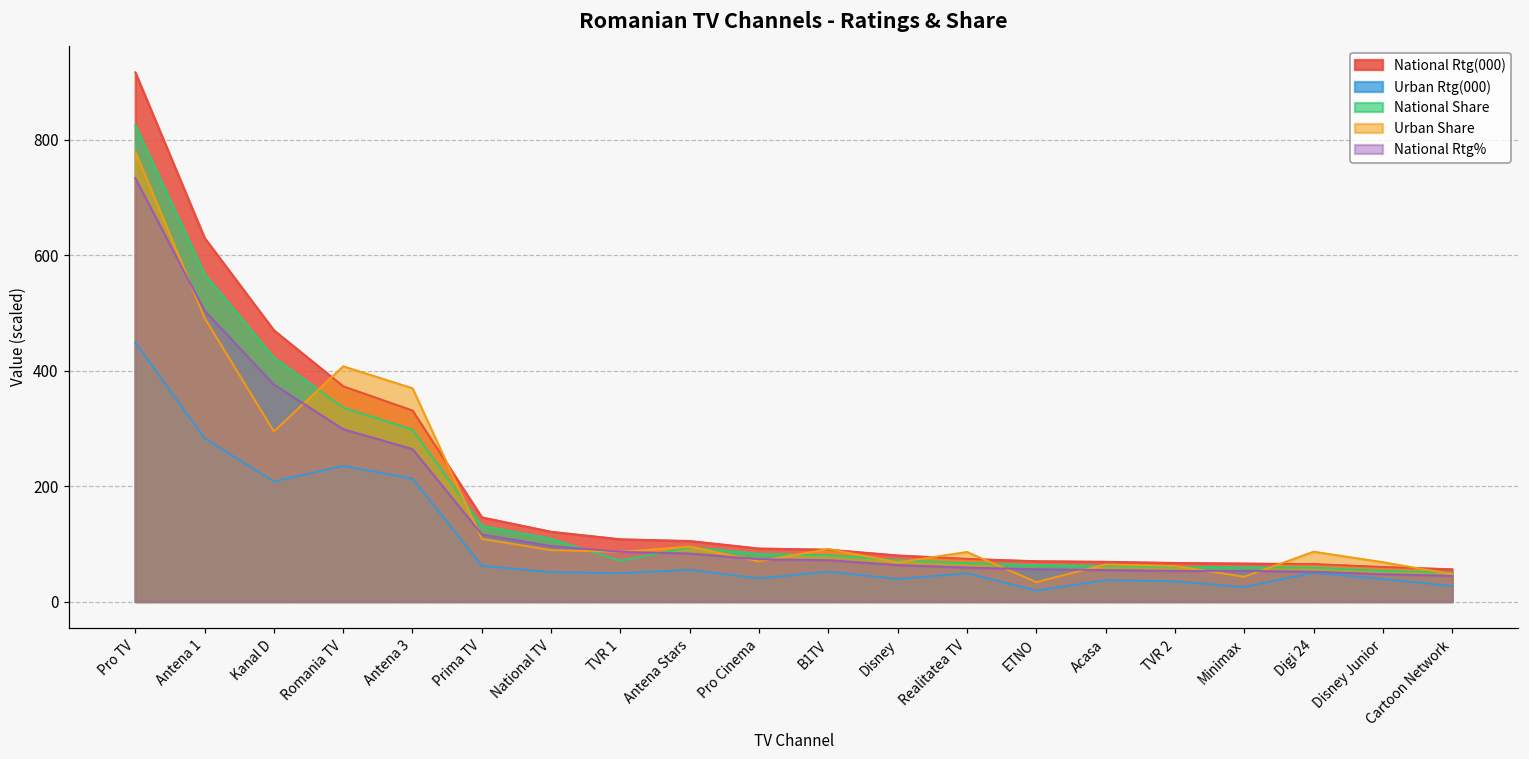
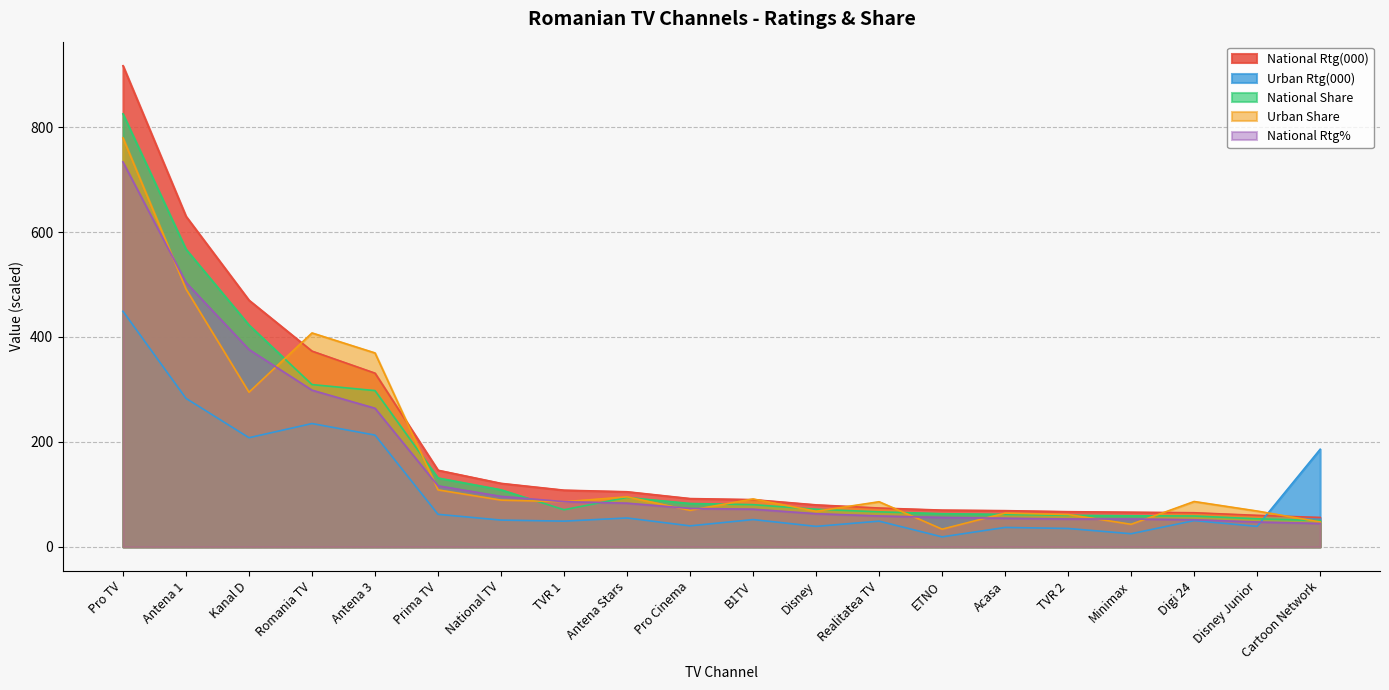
  {
    "National Rtg(000)": {
      "Pro TV": 920,
      "Antena 1": 630,
      "Kanal D": 470,
      "Romania TV": 370,
      "Antena 3": 330,
      "Prima TV": 150,
      "National TV": 120,
      "TVR 1": 110,
      "Antena Stars": 110,
      "Pro Cinema": 90,
      "Disney": 80,
      "Realitatea TV": 70,
      "ETNO": 70,
      "TVR 2": 70,
      "Minimax": 70,
      "Digi 24": 70,
      "Disney Junior": 60,
      "Cartoon Network": 60
    },
    "Urban Rtg(000)": {
      "Pro TV": 450,
      "Antena 1": 280,
      "Kanal D": 210,
      "Romania TV": 240,
      "Antena 3": 210,
      "Prima TV": 60,
      "National TV": 50,
      "TVR 1": 50,
      "Antena Stars": 60,
      "Pro Cinema": 40,
      "B1TV": 50,
      "Disney": 40,
      "Realitatea TV": 50,
      "ETNO": 20,
      "Acasa": 40,
      "TVR 2": 40,
      "Minimax": 30,
      "Disney Junior": 40,
-     "Cartoon Network": 30
+     "Cartoon Network": 190
    },
    "National Share": {
      "Pro TV": 830,
      "Antena 1": 570,
      "Kanal D": 420,
-     "Romania TV": 340,
+     "Romania TV": 310,
      "Antena 3": 300,
      "Prima TV": 130,
      "National TV": 110,
      "TVR 1": 70,
      "Pro Cinema": 80,
      "B1TV": 80,
      "Realitatea TV": 70,
      "ETNO": 60,
      "Minimax": 60,
      "Digi 24": 60,
      "Disney Junior": 50
    },
    "Urban Share": {
      "Pro TV": 780,
      "Antena 1": 490,
      "Kanal D": 290,
      "Romania TV": 410,
      "Antena 3": 370,
      "Prima TV": 110,
      "National TV": 90,
      "Realitatea TV": 90,
      "ETNO": 30,
      "Minimax": 40,
      "Digi 24": 90,
      "Disney Junior": 70
    },
    "National Rtg%": {
      "Pro TV": 730,
      "Antena 1": 500,
      "Kanal D": 380,
      "Romania TV": 300,
      "Antena 3": 260,
      "Prima TV": 120,
      "National TV": 100,
      "Antena Stars": 80,
      "B1TV": 70,
      "Realitatea TV": 60,
      "ETNO": 60,
      "Acasa": 50,
      "TVR 2": 50,
      "Minimax": 50,
      "Disney Junior": 50
    }
  }
